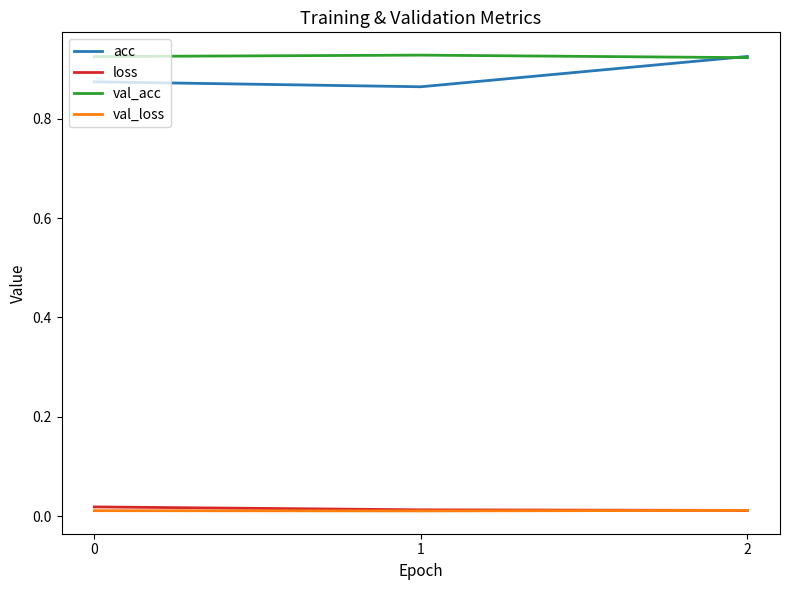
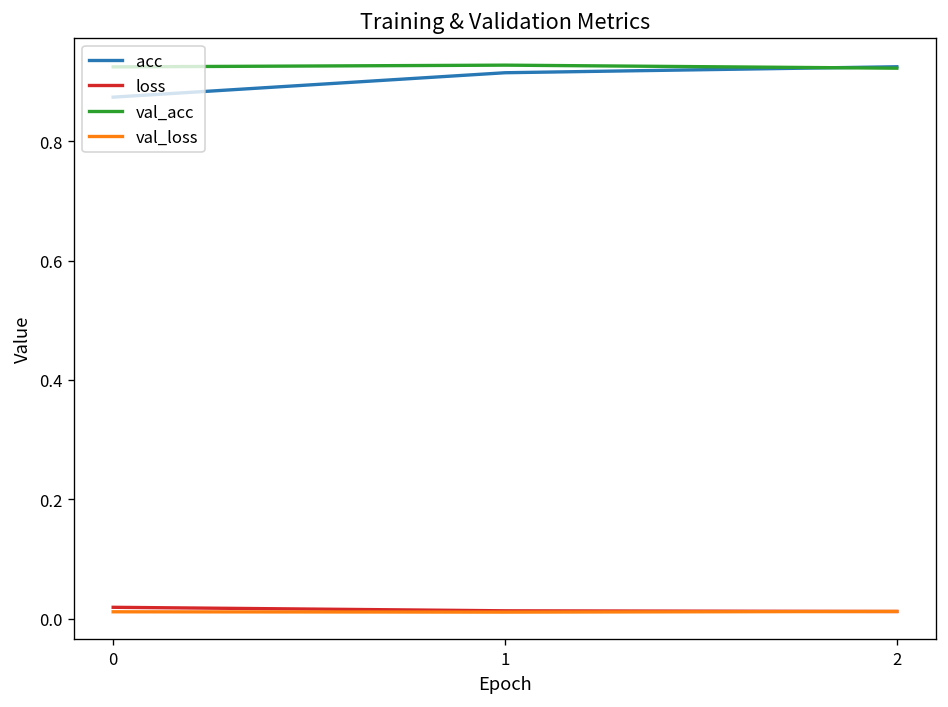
  {
    "acc": {
-     "1": 0.86
+     "1": 0.91
    },
    "loss": {
      "0": 0.02
    },
    "val_acc": {
      "1": 0.93
    },
    "val_loss": {
      "0": 0.01
    }
  }
